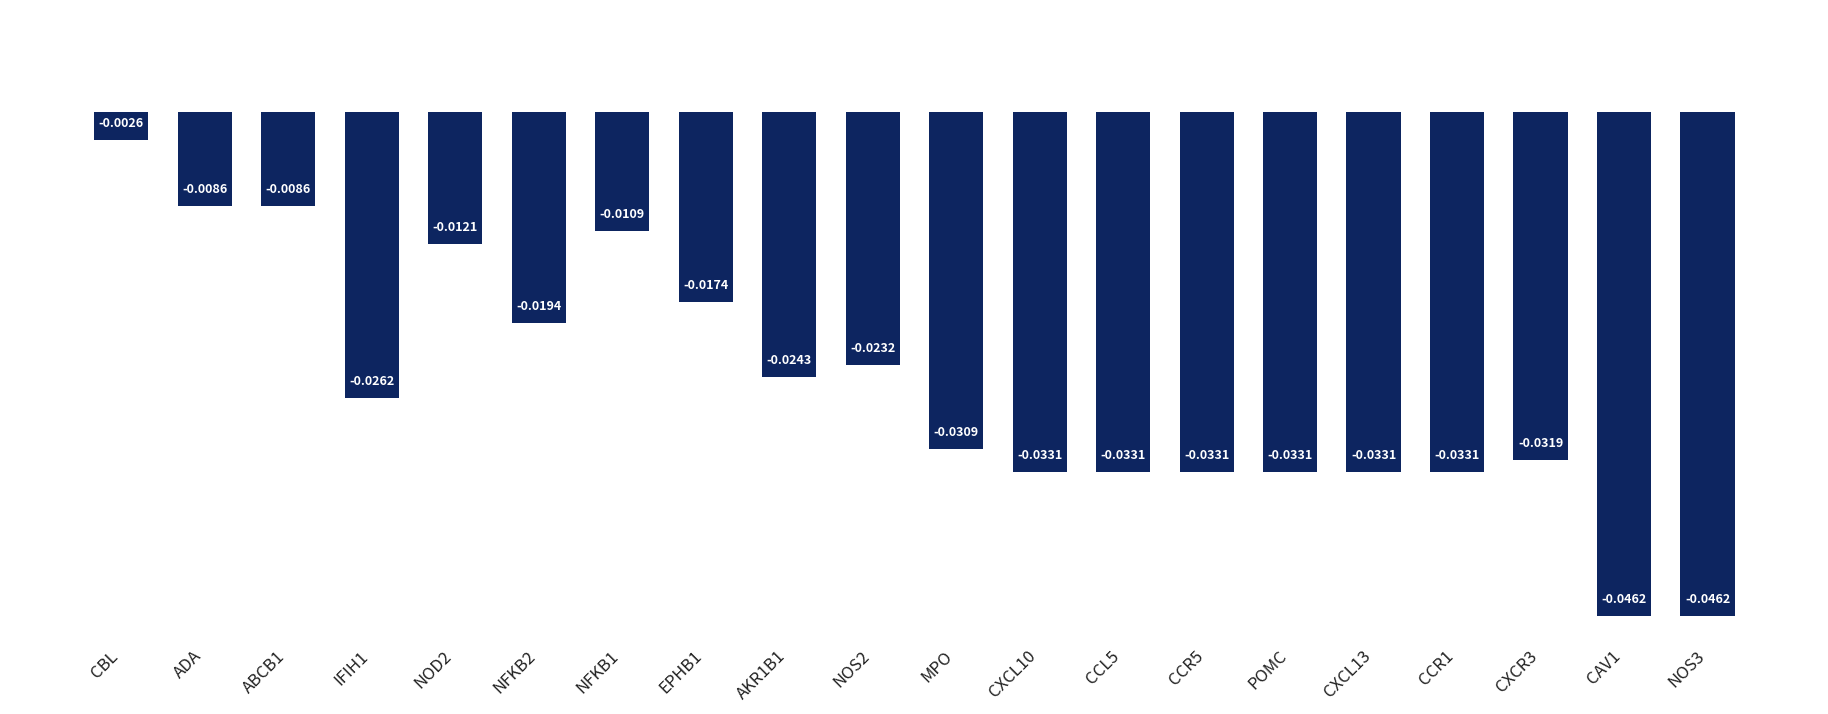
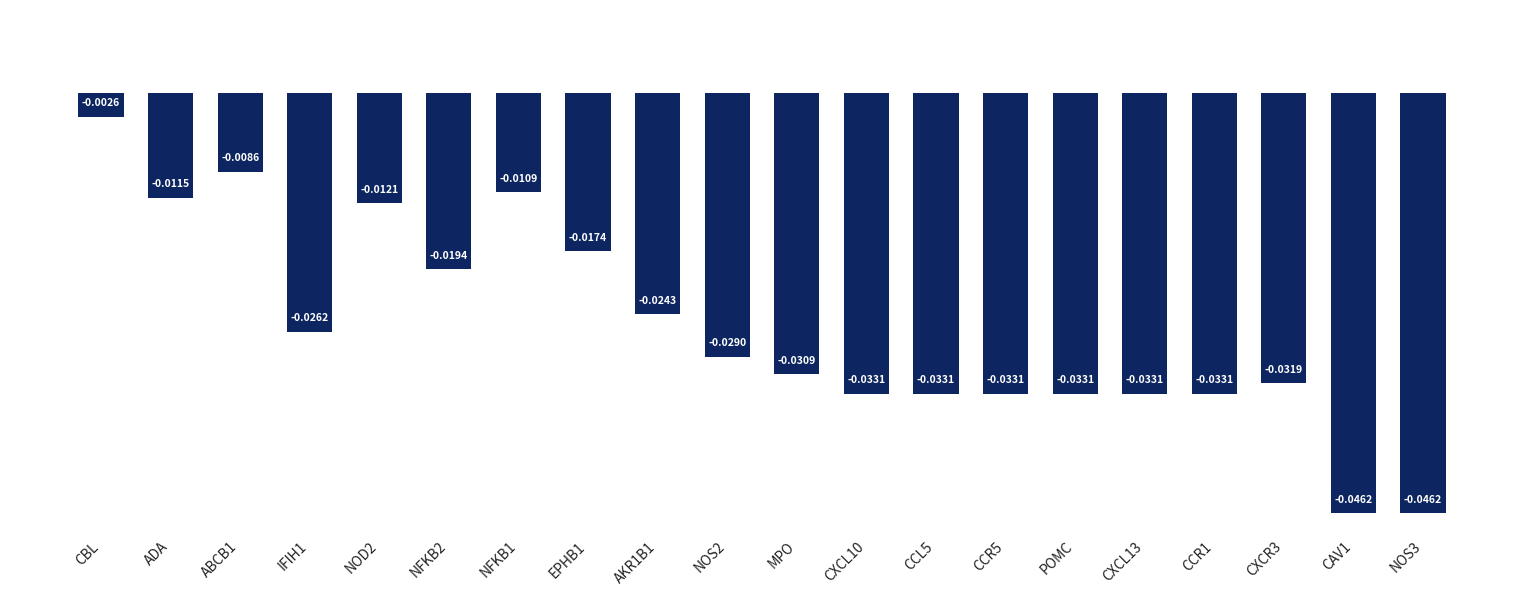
  {
    "CBL": -0.0026,
-   "ADA": -0.0086,
+   "ADA": -0.0115,
    "ABCB1": -0.0086,
    "IFIH1": -0.0262,
    "NOD2": -0.0121,
    "NFKB2": -0.0194,
    "NFKB1": -0.0109,
    "EPHB1": -0.0174,
    "AKR1B1": -0.0243,
-   "NOS2": -0.0232,
+   "NOS2": -0.0290,
    "MPO": -0.0309,
    "CXCL10": -0.0331,
    "CCL5": -0.0331,
    "CCR5": -0.0331,
    "POMC": -0.0331,
    "CXCL13": -0.0331,
    "CCR1": -0.0331,
    "CXCR3": -0.0319,
    "CAV1": -0.0462,
    "NOS3": -0.0462
  }
